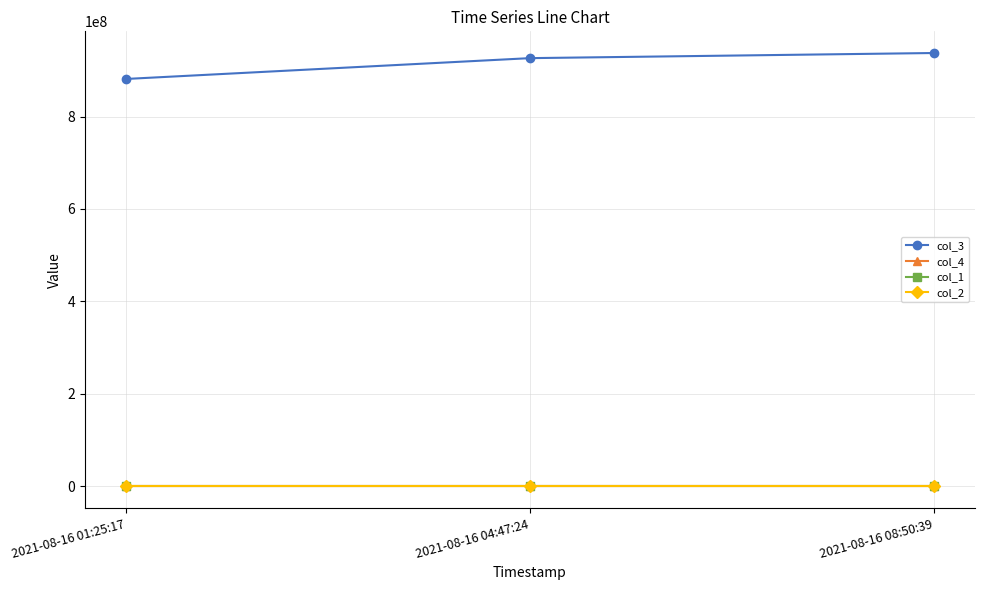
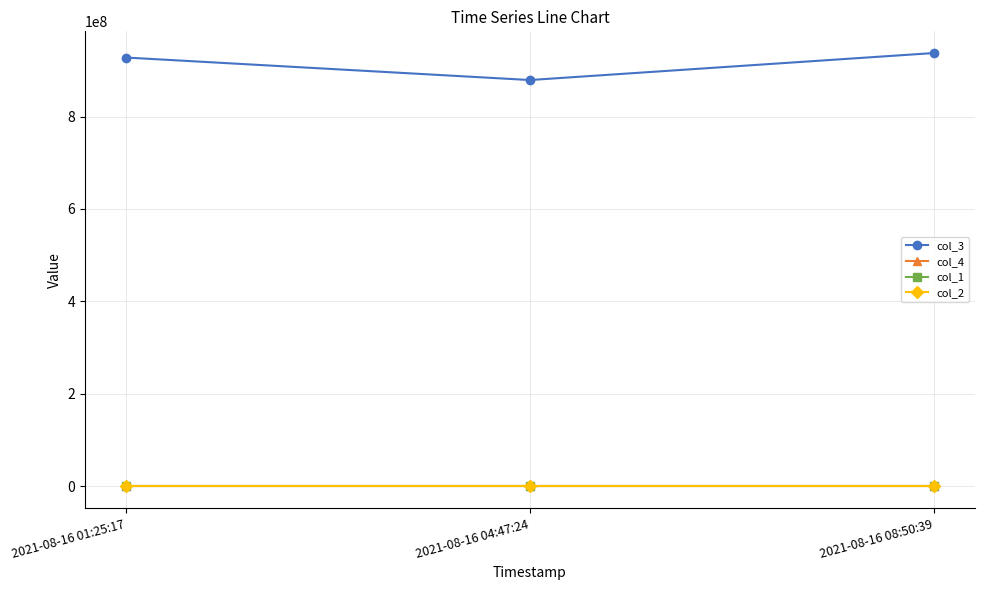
  {
    "col_3": {
-     "2021-08-16 01:25:17": 880000000,
-     "2021-08-16 04:47:24": 930000000,
+     "2021-08-16 01:25:17": 930000000,
+     "2021-08-16 04:47:24": 880000000,
      "2021-08-16 08:50:39": 940000000
    },
    "col_2": {
      "2021-08-16 01:25:17": 0,
      "2021-08-16 04:47:24": 0,
      "2021-08-16 08:50:39": 0
    }
  }
